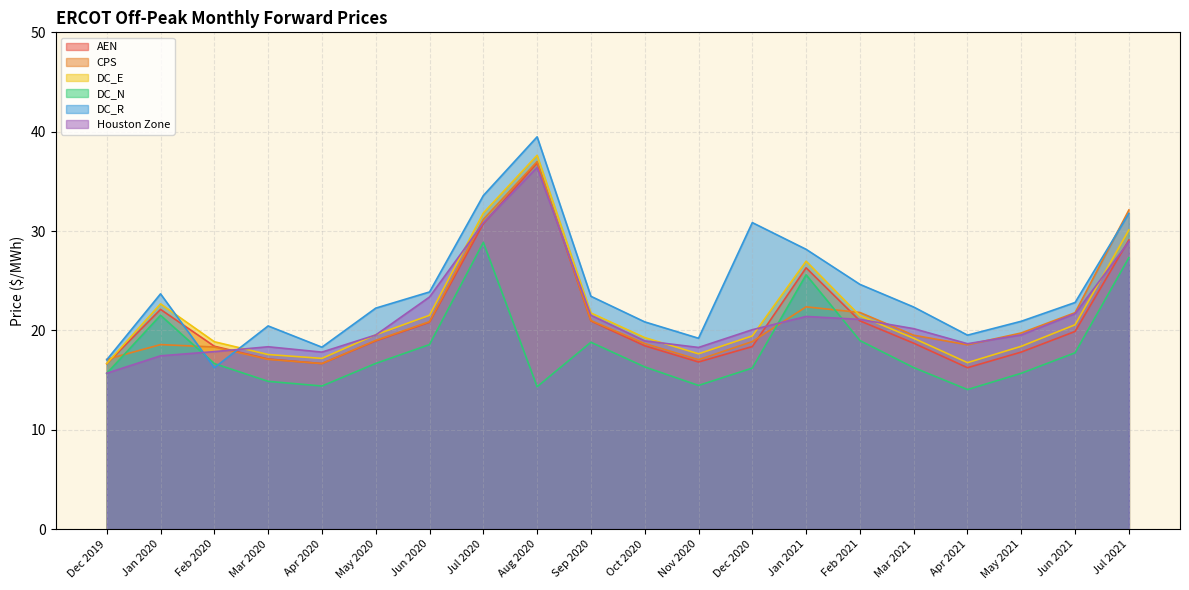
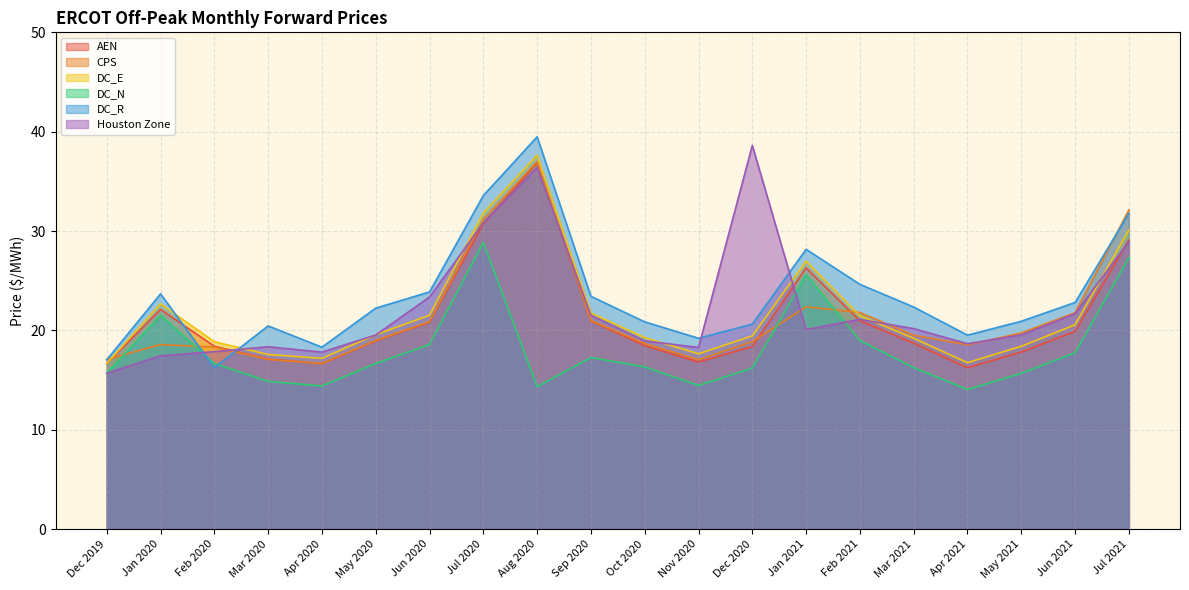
  {
    "DC_N": {
      "Jan 2020": 22,
      "Feb 2020": 17,
      "Mar 2020": 15,
      "Apr 2020": 14,
      "May 2020": 17,
      "Jun 2020": 19,
      "Jul 2020": 29,
      "Aug 2020": 14,
-     "Sep 2020": 19,
+     "Sep 2020": 17,
      "Oct 2020": 16,
      "Nov 2020": 14,
      "Dec 2020": 16,
      "Jan 2021": 26,
      "Feb 2021": 19,
      "Mar 2021": 16,
      "Apr 2021": 14,
      "May 2021": 16,
      "Jun 2021": 18,
      "Jul 2021": 27
    },
    "DC_R": {
      "Jan 2020": 24,
      "Feb 2020": 16,
      "Mar 2020": 20,
      "Apr 2020": 18,
      "May 2020": 22,
      "Jun 2020": 24,
      "Jul 2020": 34,
      "Aug 2020": 39,
      "Sep 2020": 23,
      "Oct 2020": 21,
      "Nov 2020": 19,
-     "Dec 2020": 31,
+     "Dec 2020": 21,
      "Jan 2021": 28,
      "Feb 2021": 25,
      "Mar 2021": 22,
      "Apr 2021": 20,
      "May 2021": 21,
      "Jun 2021": 23,
      "Jul 2021": 32
    },
    "Houston Zone": {
      "Jan 2020": 17,
      "Feb 2020": 18,
      "Mar 2020": 18,
      "Apr 2020": 18,
      "Jun 2020": 23,
      "Aug 2020": 36,
      "Oct 2020": 19,
      "Nov 2020": 18,
-     "Dec 2020": 20,
-     "Jan 2021": 21,
+     "Dec 2020": 39,
+     "Jan 2021": 20,
      "Mar 2021": 20
    }
  }
